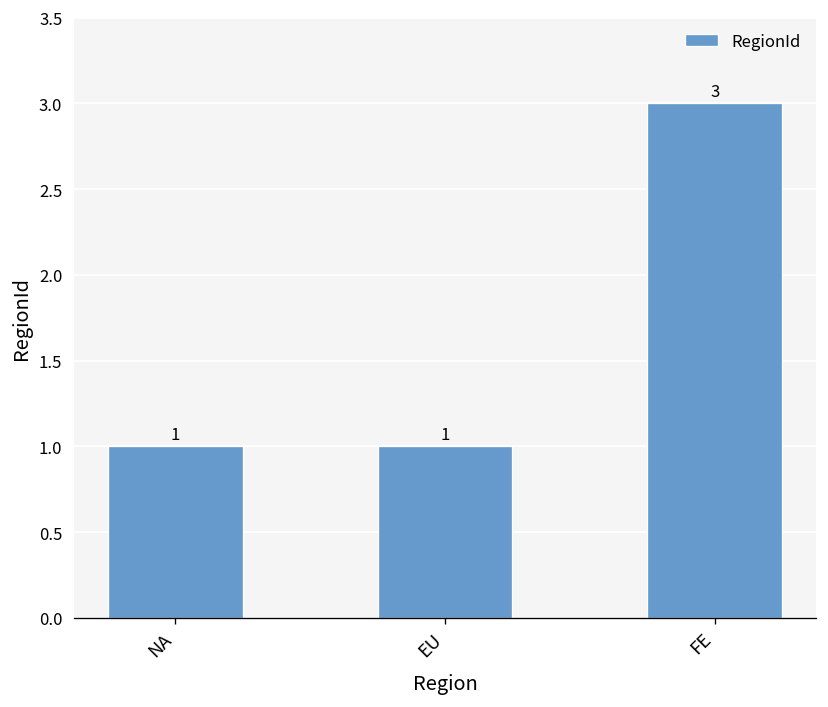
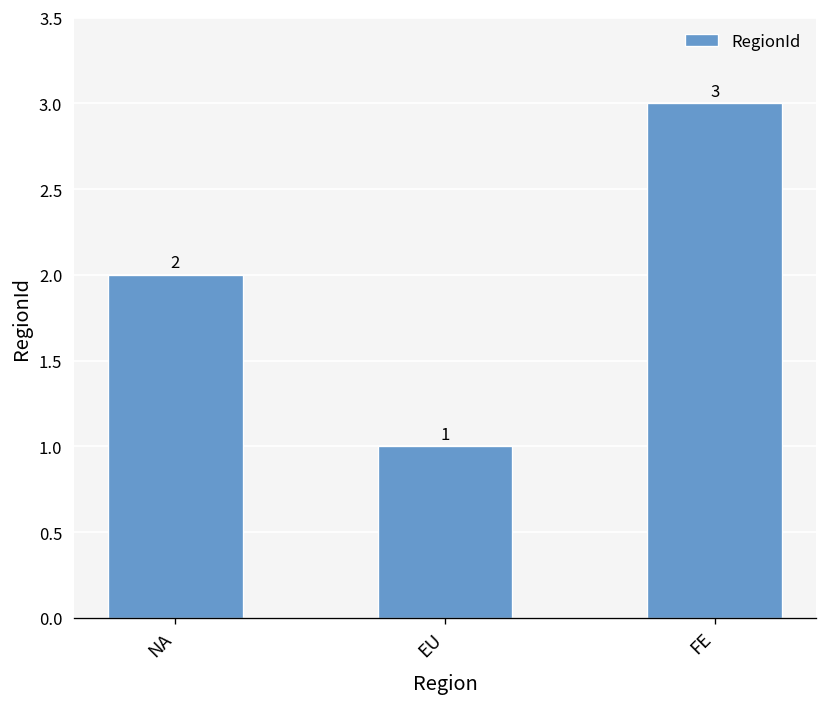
  {
-   "NA": 1,
+   "NA": 2,
    "EU": 1,
    "FE": 3
  }
